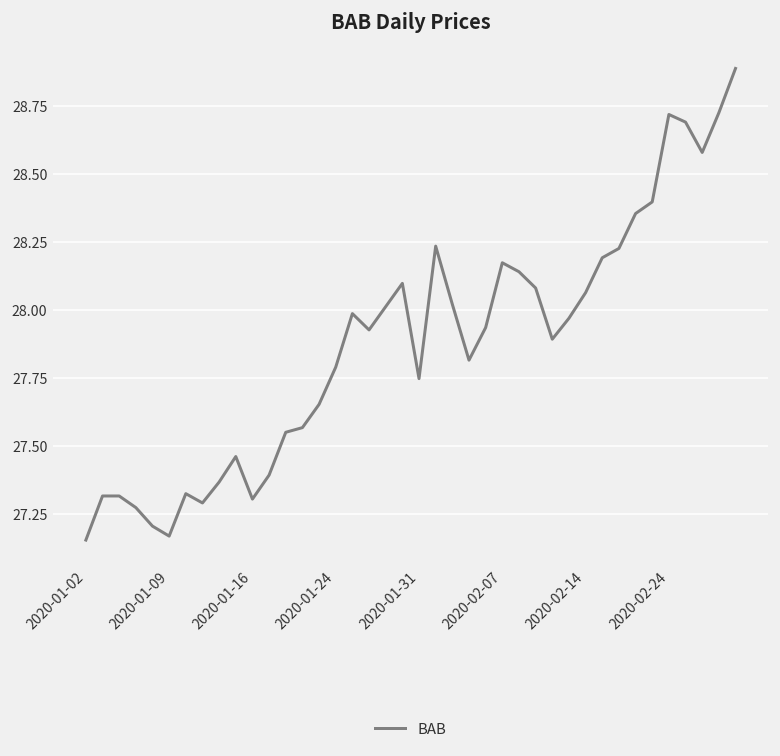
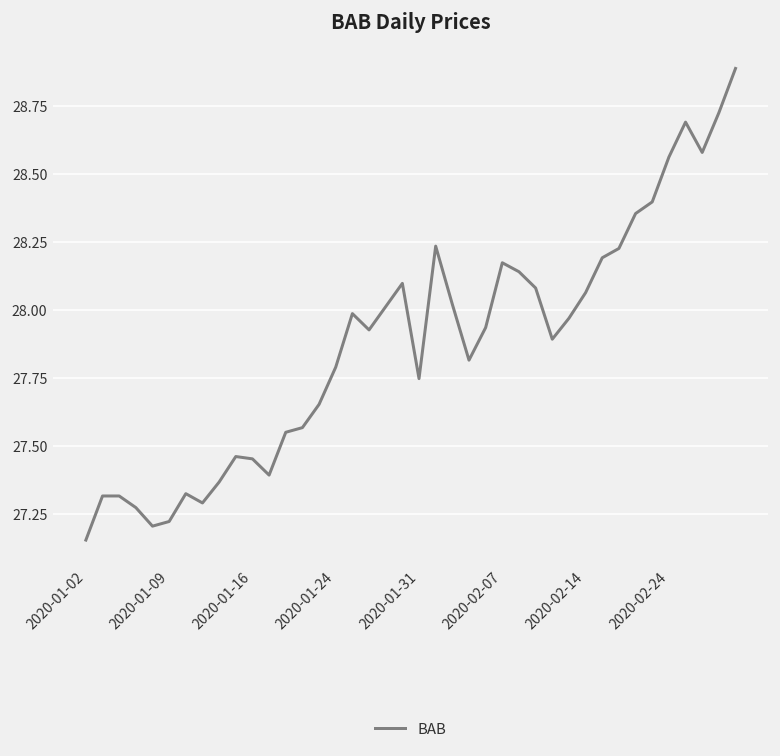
  {
    "2020-01-02": 27.15,
-   "2020-01-09": 27.17,
-   "2020-01-16": 27.30,
+   "2020-01-09": 27.22,
+   "2020-01-16": 27.45,
    "2020-01-24": 27.79,
    "2020-01-31": 27.75,
    "2020-02-07": 28.17,
    "2020-02-14": 28.06,
-   "2020-02-24": 28.72
+   "2020-02-24": 28.56
  }
